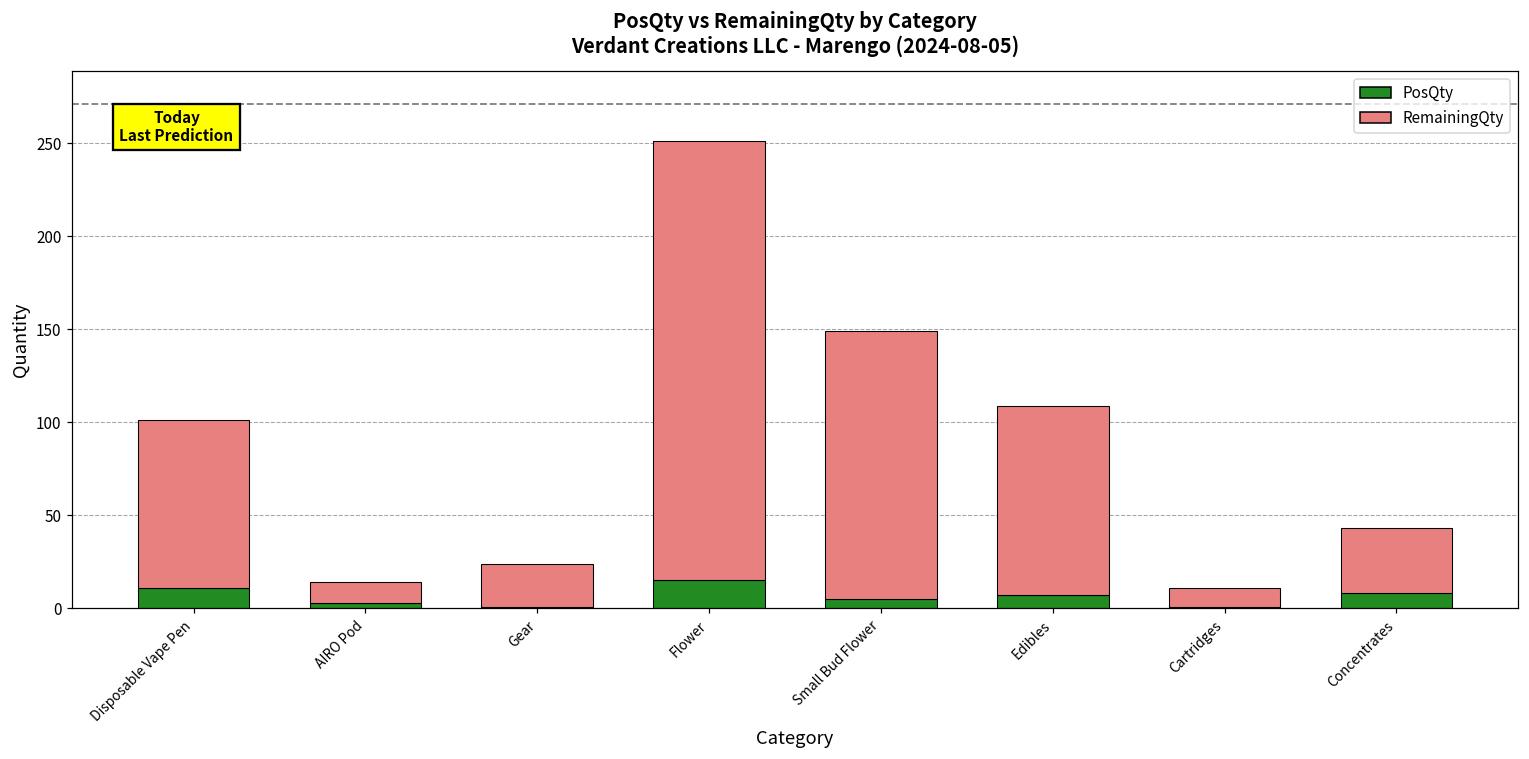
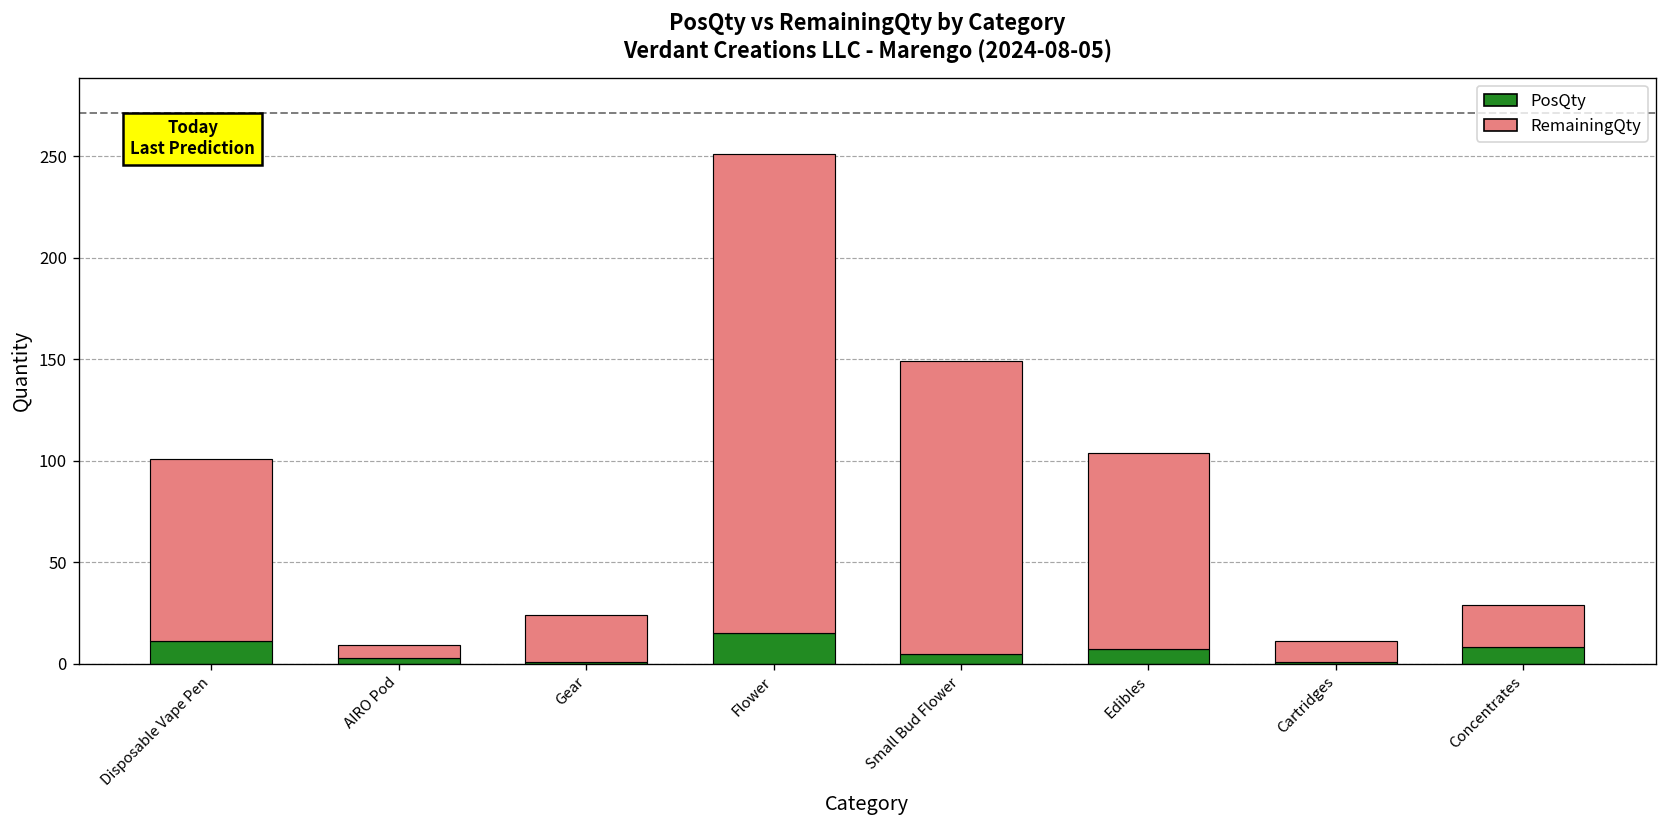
  {
    "PosQty": {
      "Disposable Vape Pen": 11,
      "AIRO Pod": 3,
      "Flower": 15,
      "Small Bud Flower": 5,
      "Edibles": 7,
      "Concentrates": 8
    },
    "RemainingQty": {
      "Disposable Vape Pen": 90,
-     "AIRO Pod": 11,
+     "AIRO Pod": 6,
      "Gear": 23,
      "Flower": 236,
      "Small Bud Flower": 144,
-     "Edibles": 102,
+     "Edibles": 97,
      "Cartridges": 10,
-     "Concentrates": 35
+     "Concentrates": 21
    }
  }
